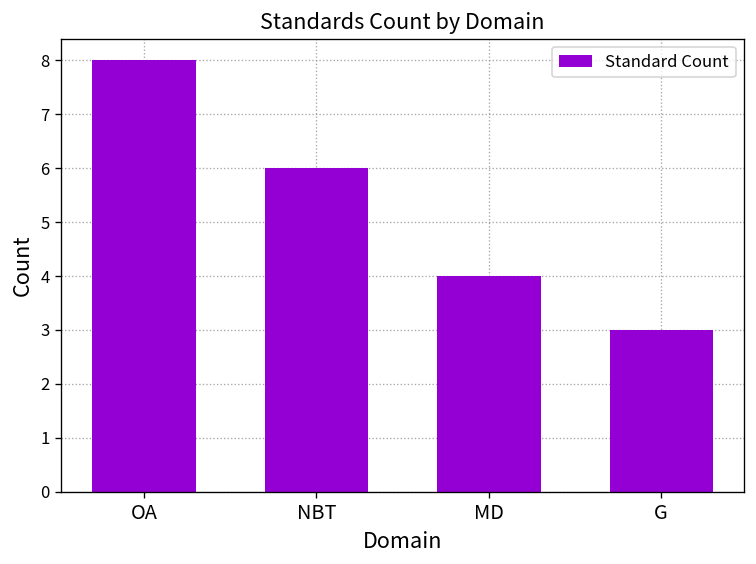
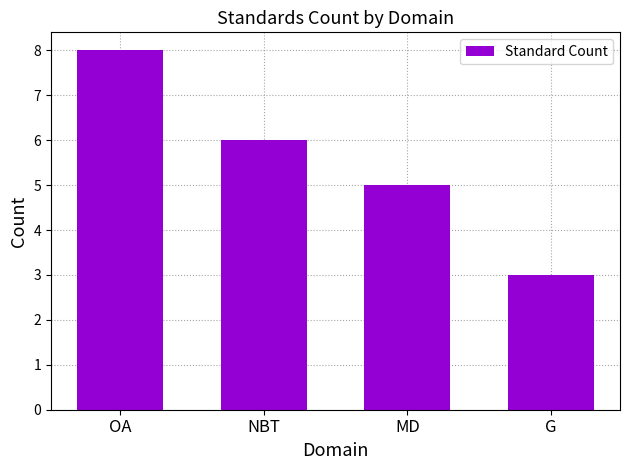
  {
    "OA": 8,
    "NBT": 6,
-   "MD": 4,
+   "MD": 5,
    "G": 3
  }
